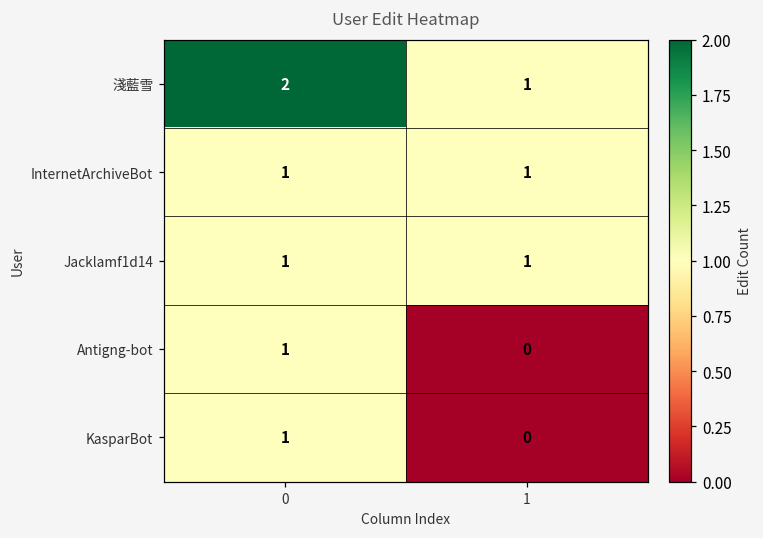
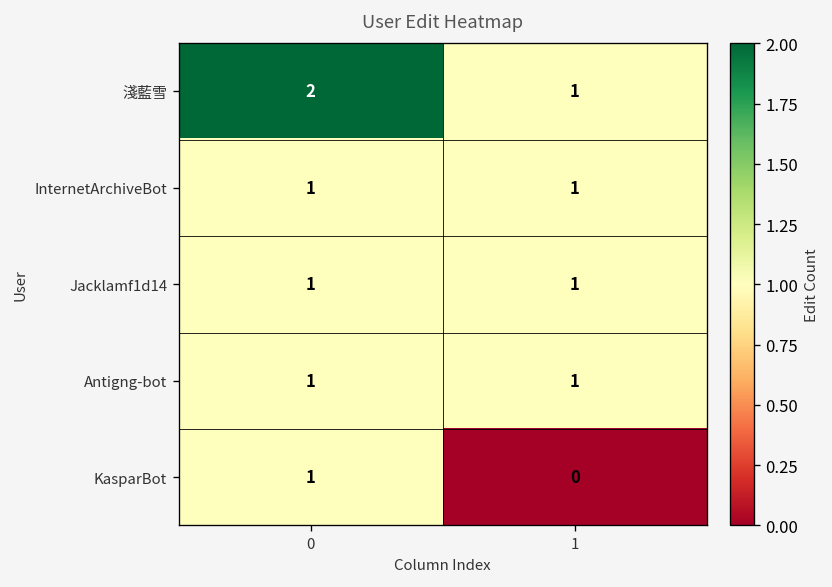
  {
    "淺藍雪": {
      "0": 2,
      "1": 1
    },
    "InternetArchiveBot": {
      "0": 1,
      "1": 1
    },
    "Jacklamf1d14": {
      "0": 1,
      "1": 1
    },
    "Antigng-bot": {
      "0": 1,
-     "1": 0
+     "1": 1
    },
    "KasparBot": {
      "0": 1,
      "1": 0
    }
  }
